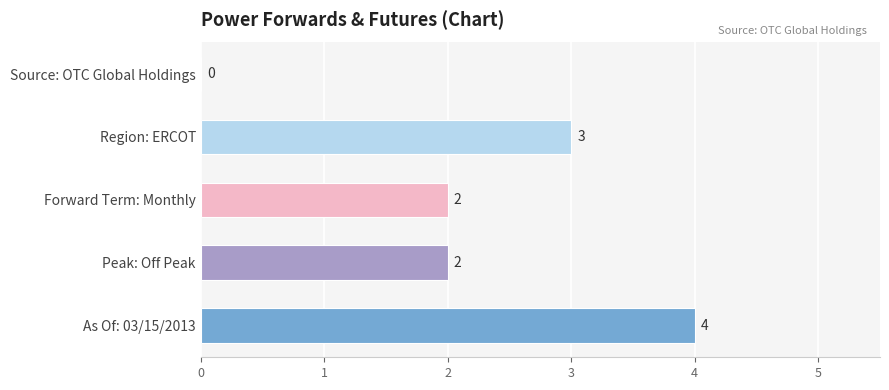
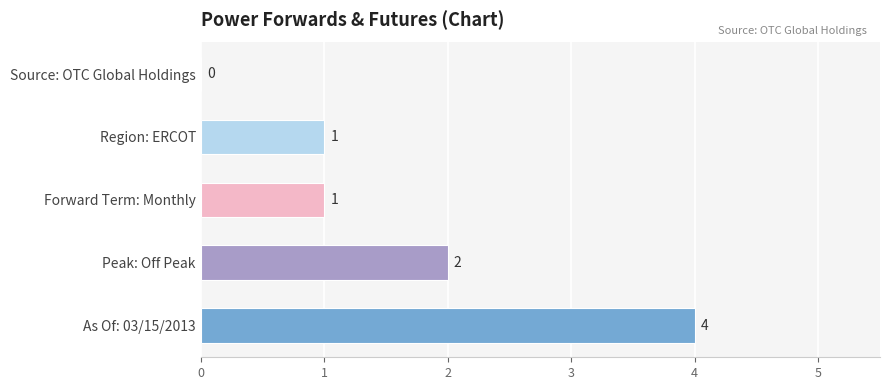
  {
    "Source: OTC Global Holdings": 0,
-   "Region: ERCOT": 3,
-   "Forward Term: Monthly": 2,
+   "Region: ERCOT": 1,
+   "Forward Term: Monthly": 1,
    "Peak: Off Peak": 2,
    "As Of: 03/15/2013": 4
  }
